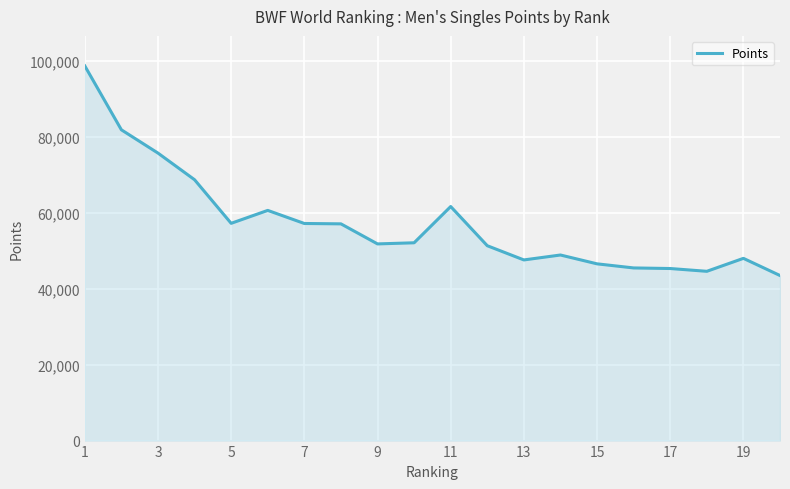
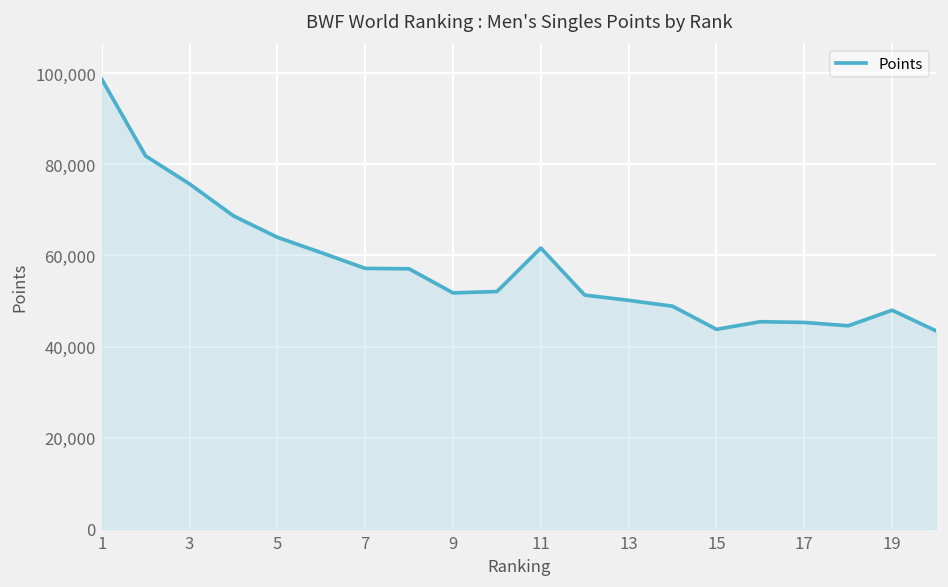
  {
    "1": "99,000",
    "3": "76,000",
-   "5": "57,000",
+   "5": "64,000",
    "7": "57,000",
    "9": "52,000",
    "11": "62,000",
-   "13": "48,000",
-   "15": "47,000",
+   "13": "50,000",
+   "15": "44,000",
    "17": "45,000",
    "19": "48,000"
  }
